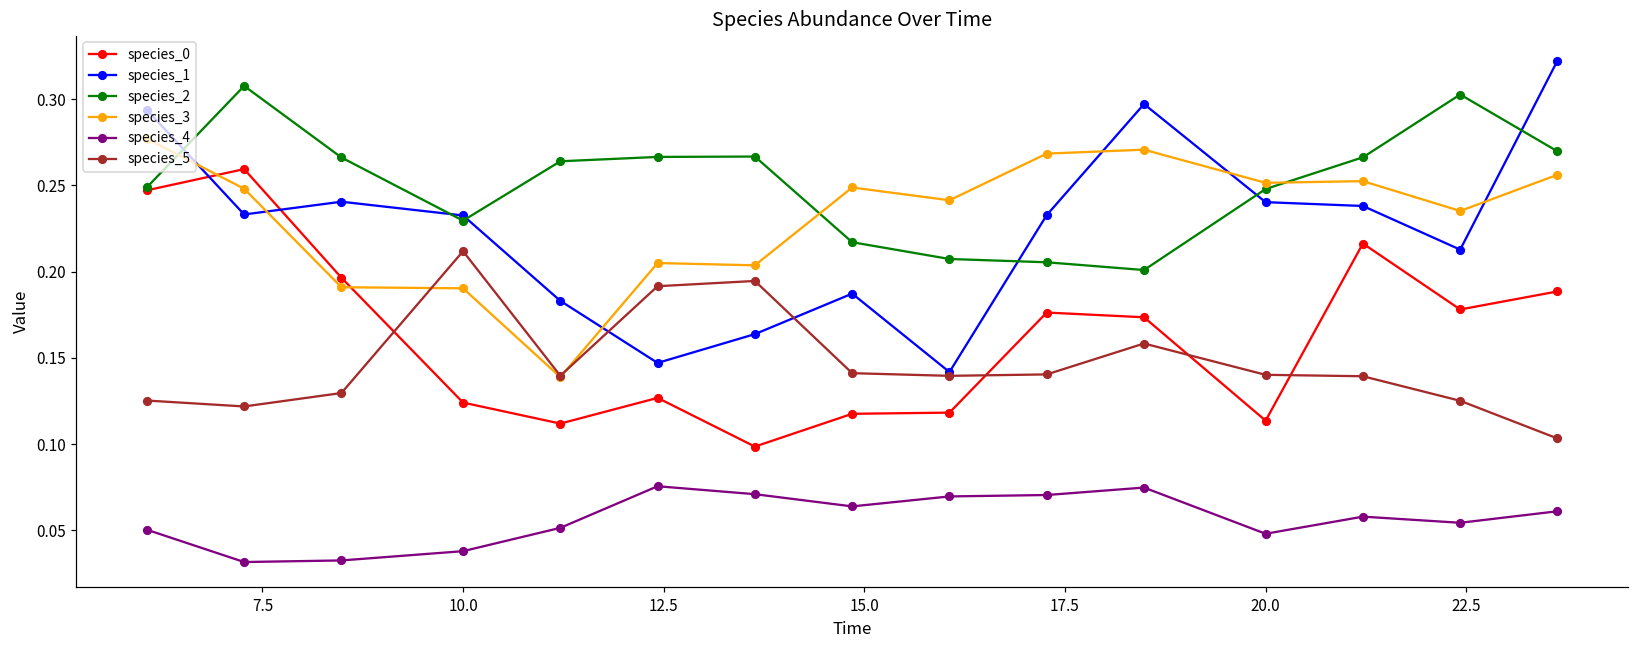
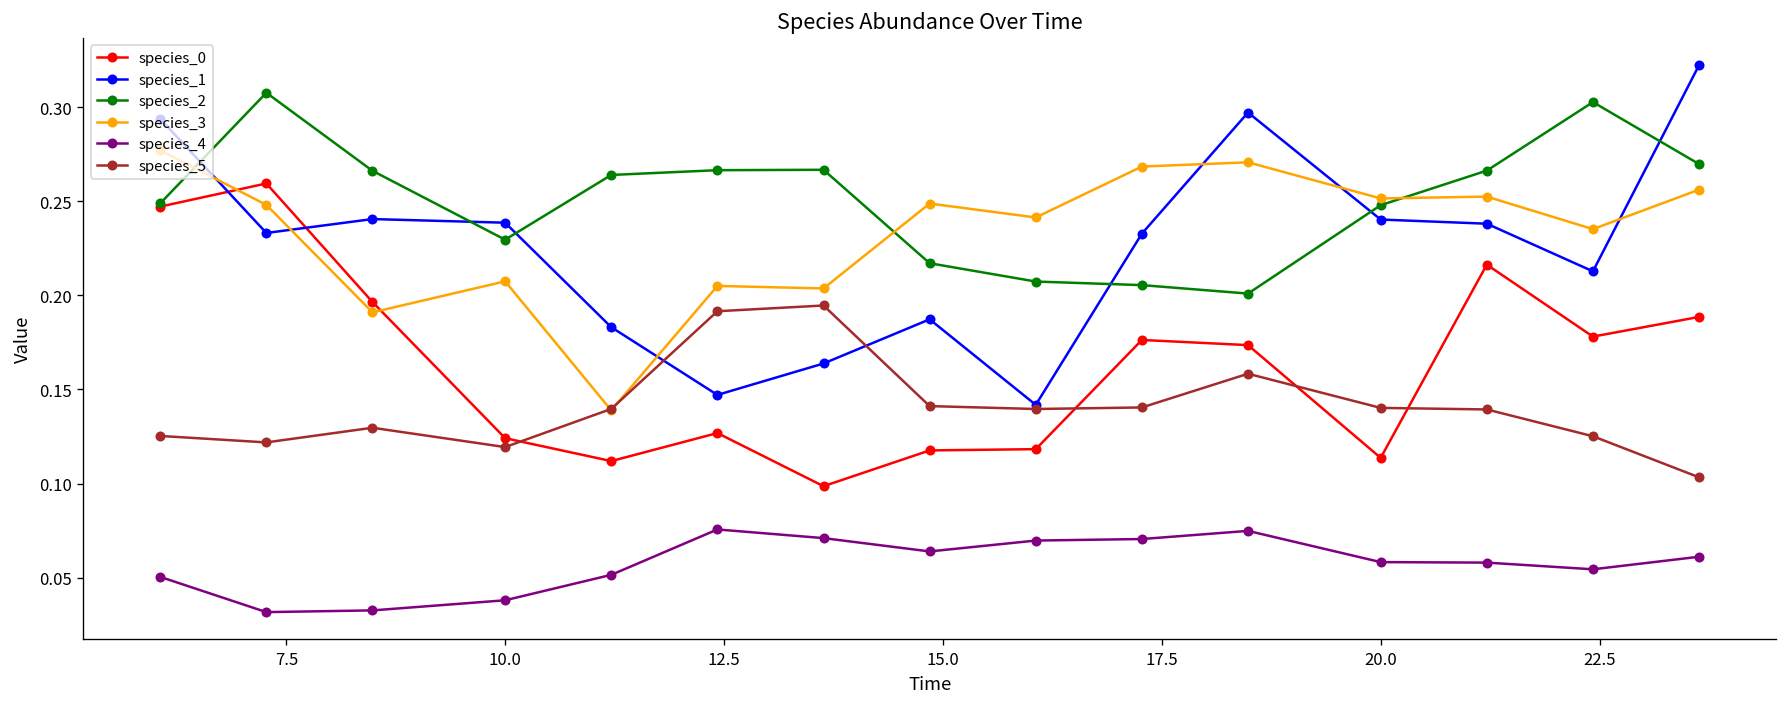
  {
    "species_0": {
      "10.0": 0.124,
      "20.0": 0.114
    },
    "species_1": {
-     "10.0": 0.233,
+     "10.0": 0.239,
      "20.0": 0.240
    },
    "species_2": {
      "10.0": 0.230,
      "20.0": 0.248
    },
    "species_3": {
-     "10.0": 0.190,
+     "10.0": 0.207,
      "20.0": 0.252
    },
    "species_4": {
      "10.0": 0.038,
-     "20.0": 0.048
+     "20.0": 0.058
    },
    "species_5": {
-     "10.0": 0.212,
+     "10.0": 0.119,
      "20.0": 0.140
    }
  }
